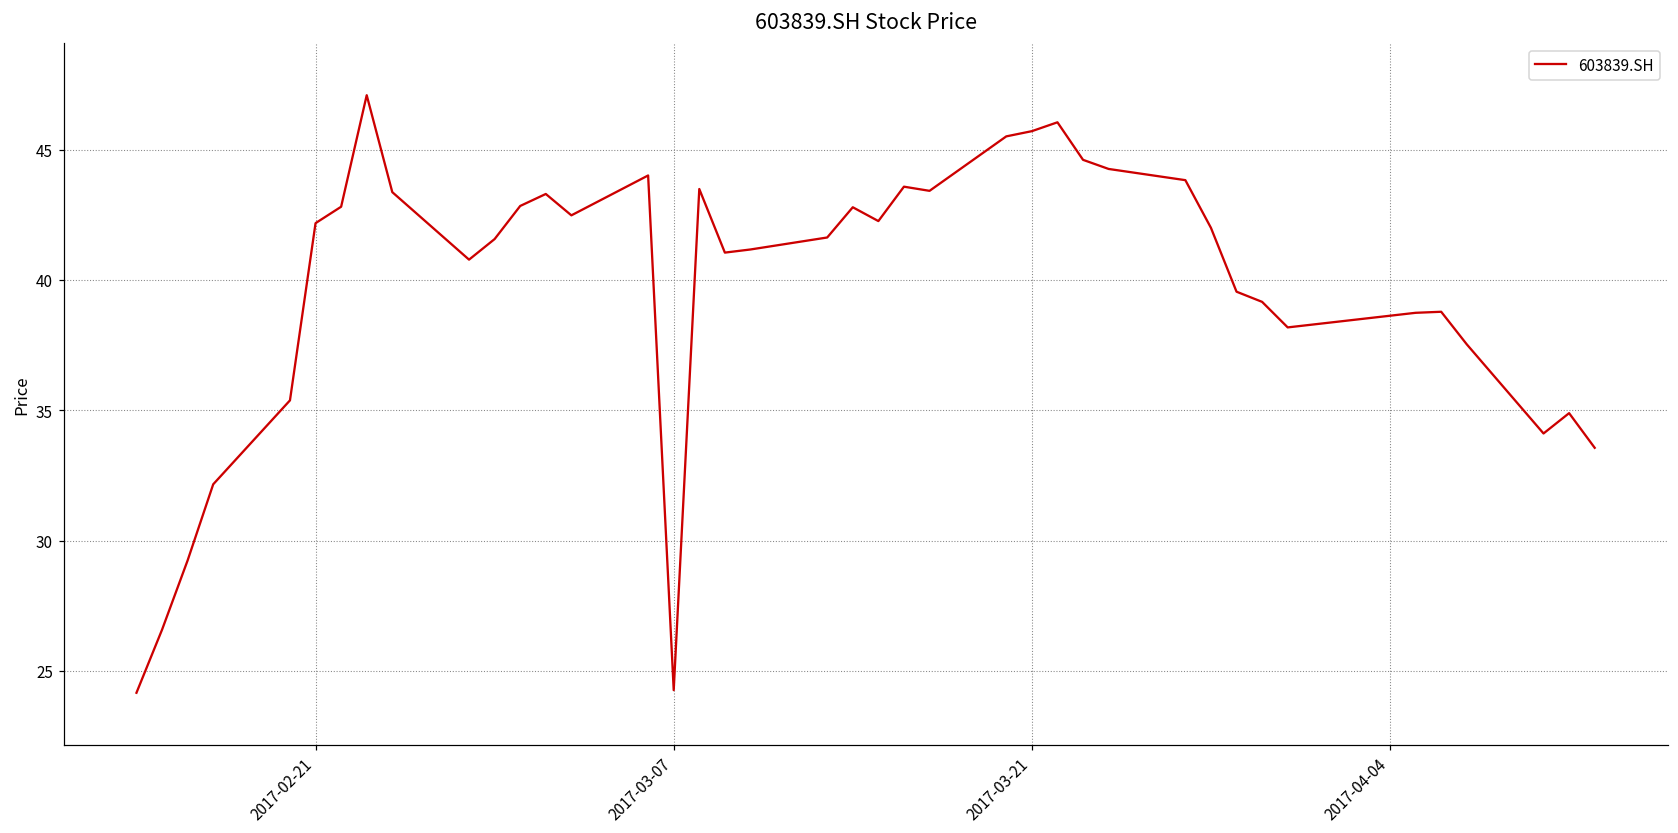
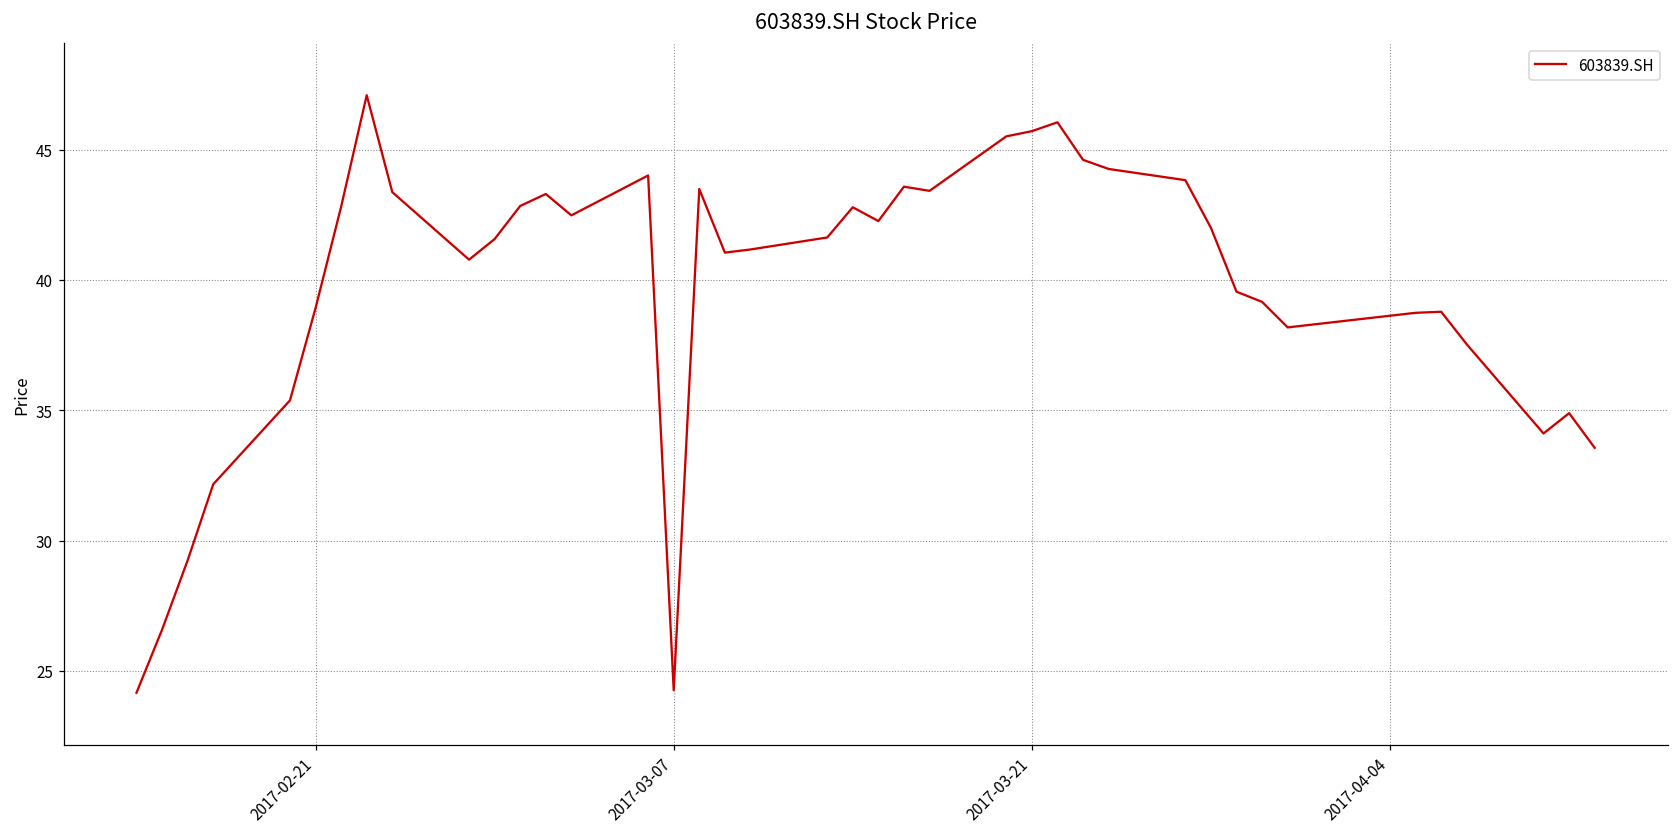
  {
-   "2017-02-21": 42.2,
+   "2017-02-21": 38.9,
    "2017-03-07": 24.3,
    "2017-03-21": 45.7
  }
